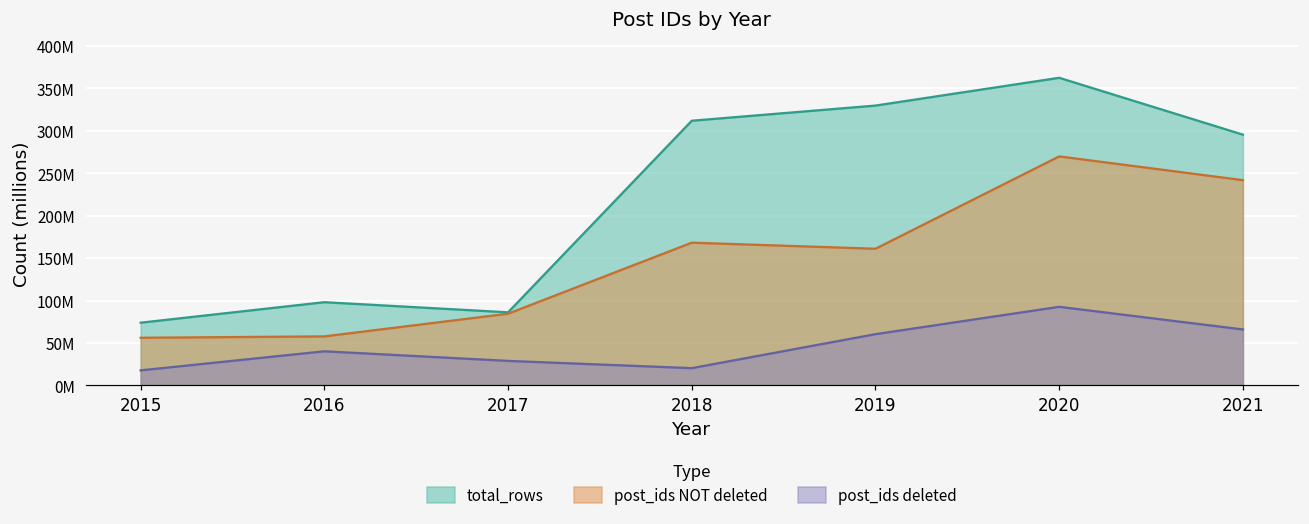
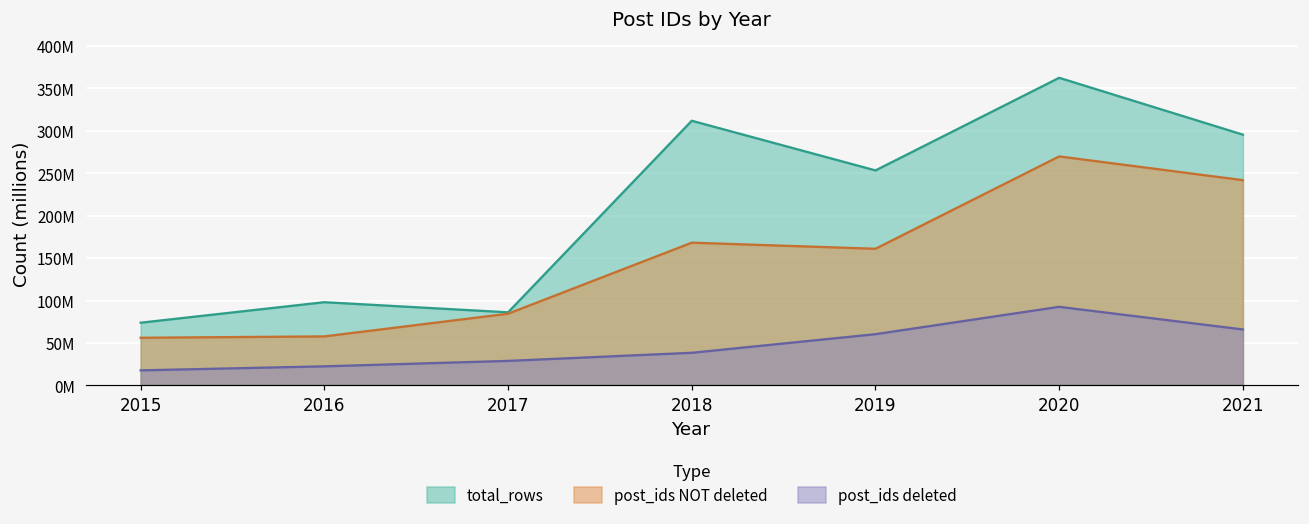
  {
    "total_rows": {
      "2015": 70000000,
      "2016": 100000000,
      "2018": 310000000,
-     "2019": 330000000,
+     "2019": 250000000,
      "2020": 360000000,
      "2021": 300000000
    },
    "post_ids NOT deleted": {
      "2015": 60000000,
      "2016": 60000000,
      "2018": 170000000,
      "2019": 160000000,
      "2020": 270000000,
      "2021": 240000000
    },
    "post_ids deleted": {
      "2015": 20000000,
-     "2016": 40000000,
+     "2016": 20000000,
      "2017": 30000000,
-     "2018": 20000000,
+     "2018": 40000000,
      "2019": 60000000,
      "2020": 90000000,
      "2021": 70000000
    }
  }
